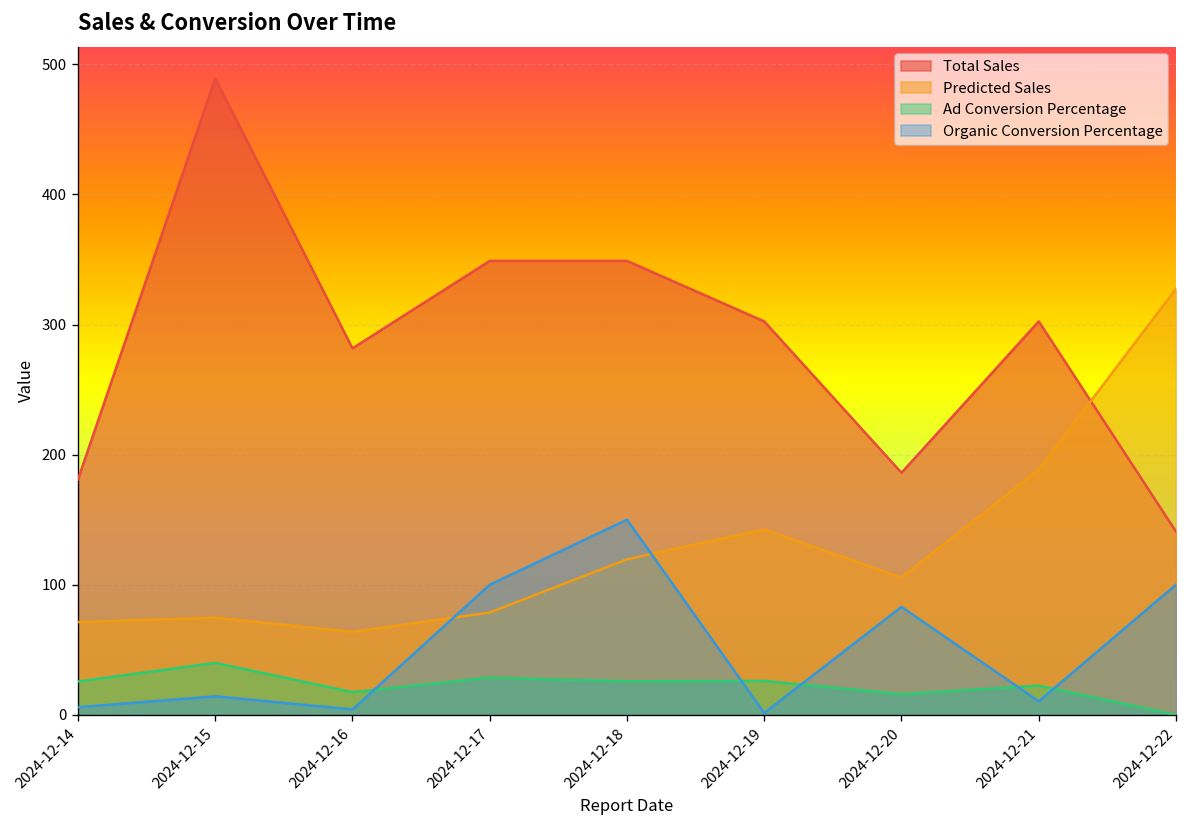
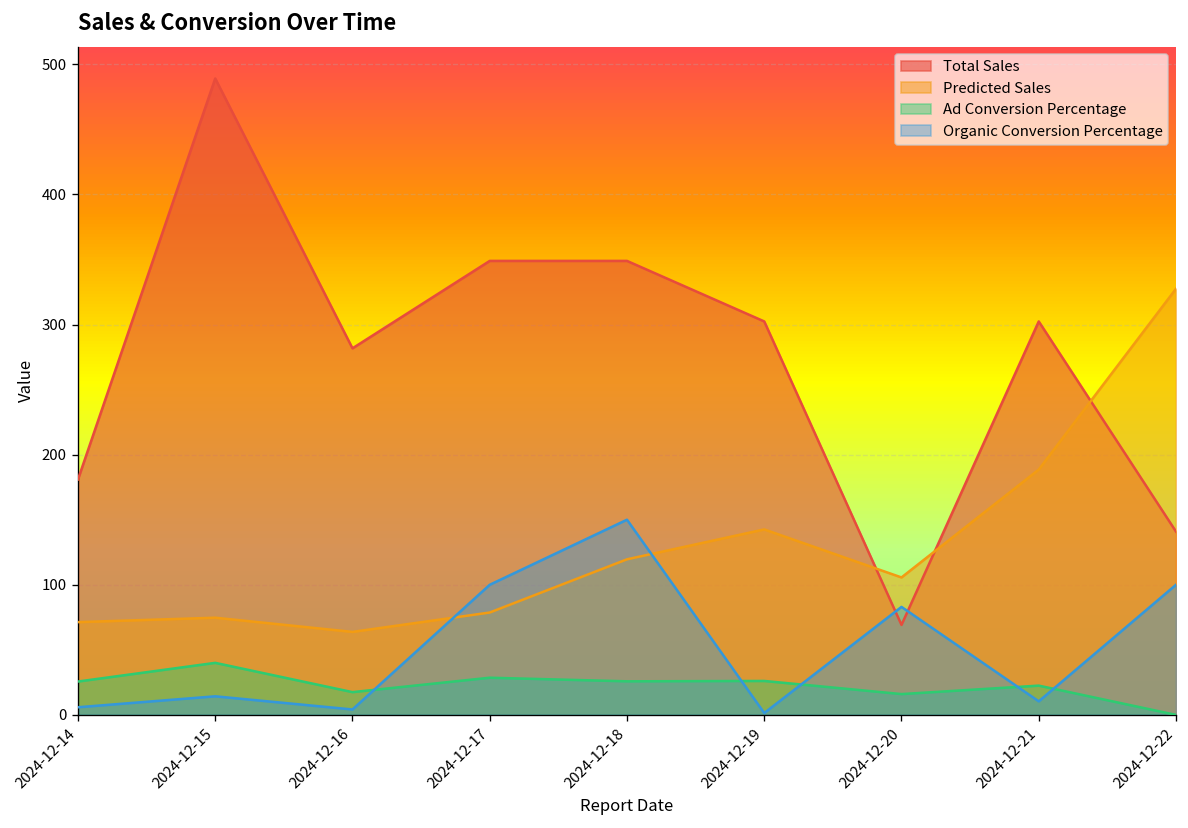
  {
    "Total Sales": {
      "2024-12-14": 181,
      "2024-12-15": 489,
      "2024-12-16": 282,
      "2024-12-17": 349,
      "2024-12-18": 349,
      "2024-12-19": 302,
-     "2024-12-20": 186,
+     "2024-12-20": 69,
      "2024-12-21": 302,
      "2024-12-22": 141
    },
    "Predicted Sales": {
      "2024-12-14": 71,
      "2024-12-15": 75,
      "2024-12-16": 64,
      "2024-12-17": 79,
      "2024-12-18": 120,
      "2024-12-19": 143,
      "2024-12-20": 106,
      "2024-12-21": 189,
      "2024-12-22": 328
    },
    "Ad Conversion Percentage": {
      "2024-12-14": 26,
      "2024-12-15": 40,
      "2024-12-16": 18,
      "2024-12-17": 29,
      "2024-12-18": 26,
      "2024-12-19": 26,
      "2024-12-20": 16,
      "2024-12-21": 23,
      "2024-12-22": 0
    },
    "Organic Conversion Percentage": {
      "2024-12-14": 6,
      "2024-12-15": 14,
      "2024-12-16": 4,
      "2024-12-17": 100,
      "2024-12-18": 150,
      "2024-12-19": 1,
      "2024-12-20": 83,
      "2024-12-21": 10,
      "2024-12-22": 100
    }
  }
